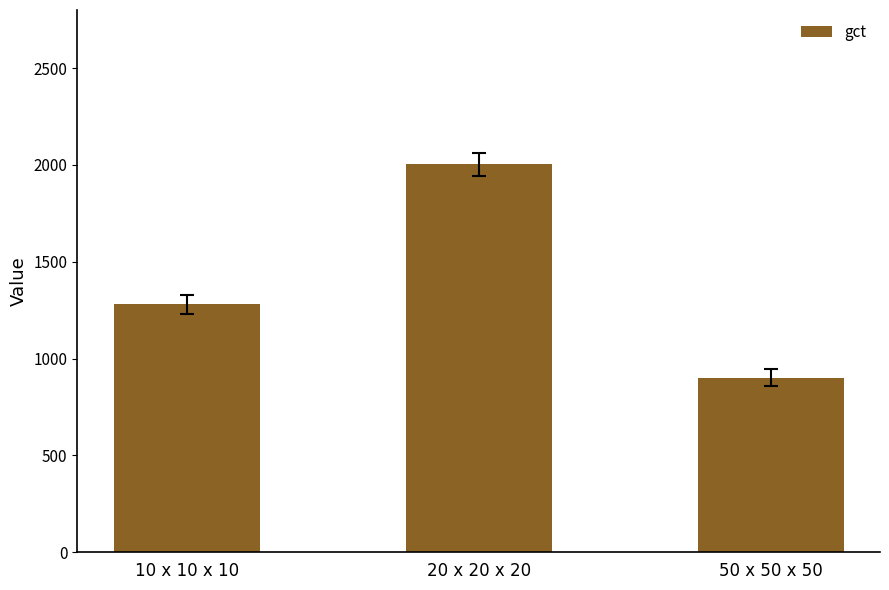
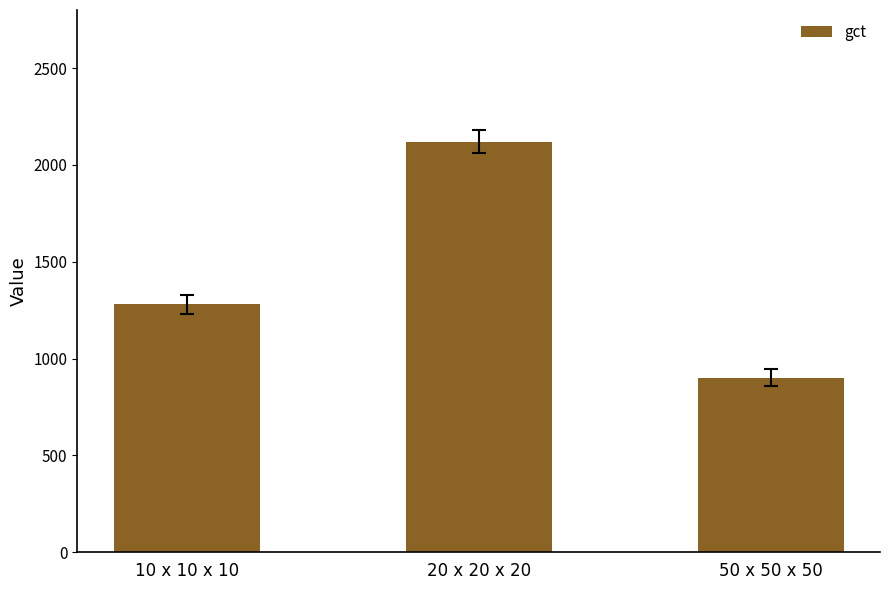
  {
    "gct": {
      "10 x 10 x 10": 1280,
-     "20 x 20 x 20": 2000,
+     "20 x 20 x 20": 2120,
      "50 x 50 x 50": 900
    }
  }
